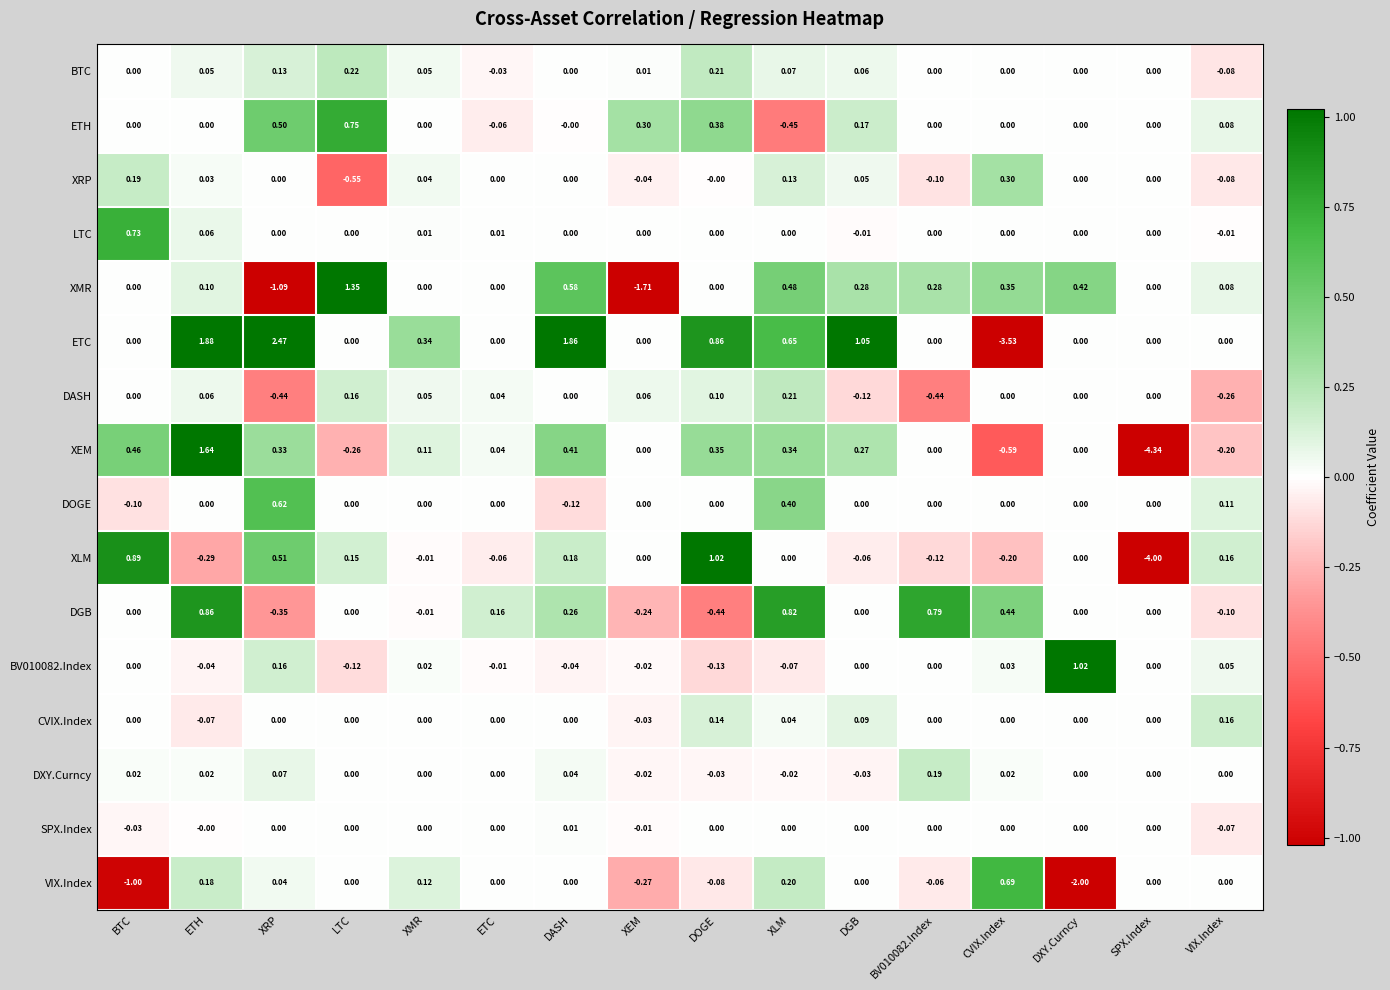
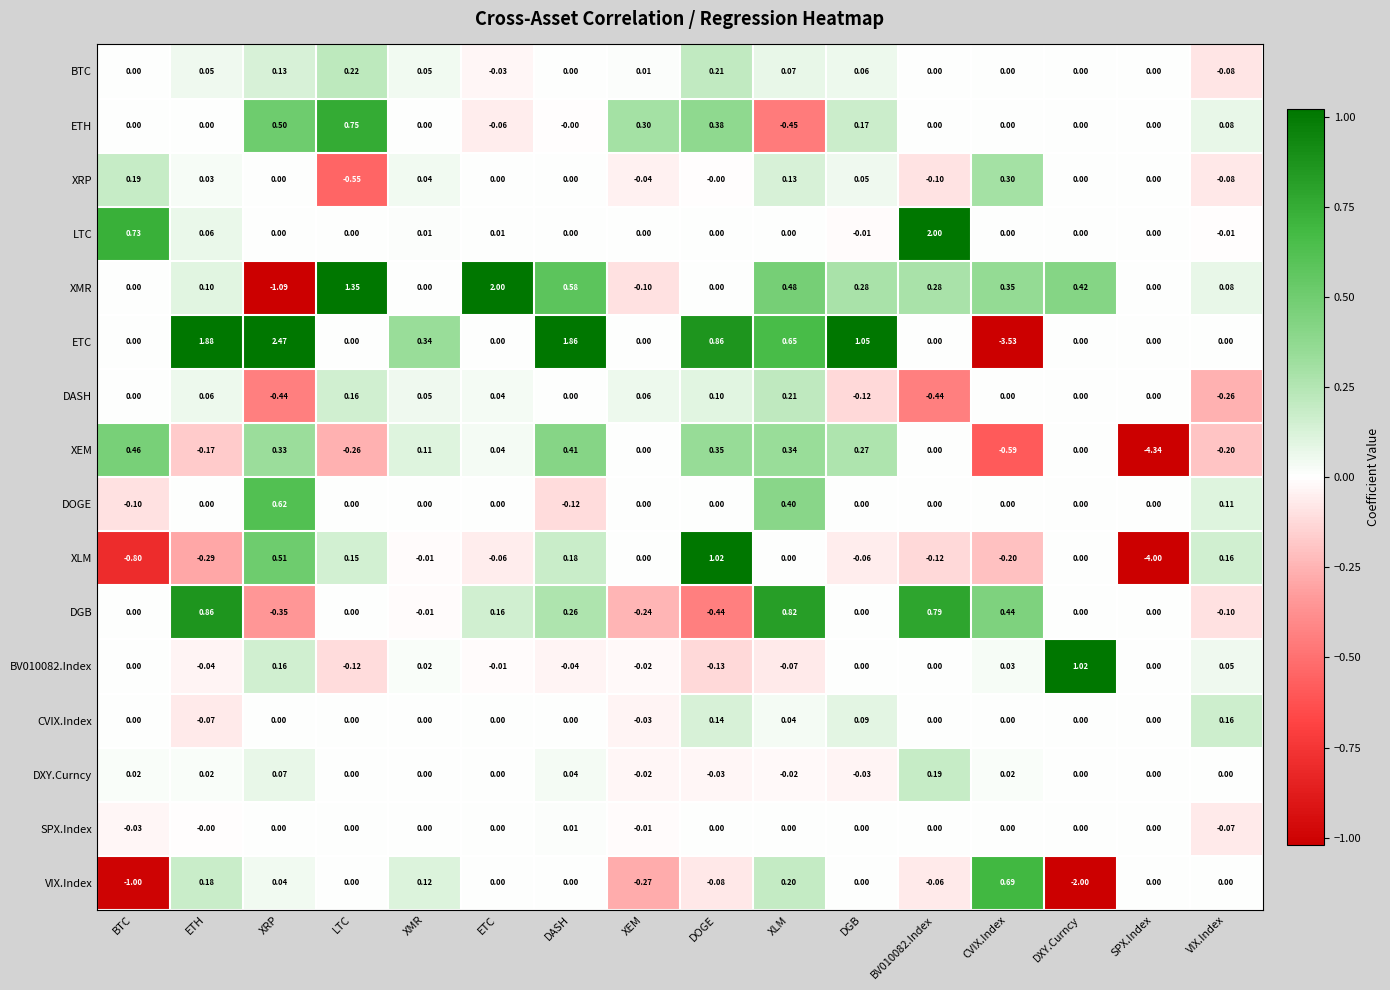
  {
    "LTC": {
      "BTC": 0.73,
      "ETH": 0.06,
      "XRP": 0.00,
      "LTC": 0.00,
      "XMR": 0.01,
      "ETC": 0.01,
      "DASH": 0.00,
      "XEM": 0.00,
      "DOGE": 0.00,
      "XLM": 0.00,
      "DGB": -0.01,
-     "BV010082.Index": 0.00,
+     "BV010082.Index": 2.00,
      "CVIX.Index": 0.00,
      "DXY.Curncy": 0.00,
      "SPX.Index": 0.00,
      "VIX.Index": -0.01
    },
    "XMR": {
      "BTC": 0.00,
      "ETH": 0.10,
      "XRP": -1.09,
      "LTC": 1.35,
      "XMR": 0.00,
-     "ETC": 0.00,
+     "ETC": 2.00,
      "DASH": 0.58,
-     "XEM": -1.71,
+     "XEM": -0.10,
      "DOGE": 0.00,
      "XLM": 0.48,
      "DGB": 0.28,
      "BV010082.Index": 0.28,
      "CVIX.Index": 0.35,
      "DXY.Curncy": 0.42,
      "SPX.Index": 0.00,
      "VIX.Index": 0.08
    },
    "XEM": {
      "BTC": 0.46,
-     "ETH": 1.64,
+     "ETH": -0.17,
      "XRP": 0.33,
      "LTC": -0.26,
      "XMR": 0.11,
      "ETC": 0.04,
      "DASH": 0.41,
      "XEM": 0.00,
      "DOGE": 0.35,
      "XLM": 0.34,
      "DGB": 0.27,
      "BV010082.Index": 0.00,
      "CVIX.Index": -0.59,
      "DXY.Curncy": 0.00,
      "SPX.Index": -4.34,
      "VIX.Index": -0.20
    },
    "XLM": {
-     "BTC": 0.89,
+     "BTC": -0.80,
      "ETH": -0.29,
      "XRP": 0.51,
      "LTC": 0.15,
      "XMR": -0.01,
      "ETC": -0.06,
      "DASH": 0.18,
      "XEM": 0.00,
      "DOGE": 1.02,
      "XLM": 0.00,
      "DGB": -0.06,
      "BV010082.Index": -0.12,
      "CVIX.Index": -0.20,
      "DXY.Curncy": 0.00,
      "SPX.Index": -4.00,
      "VIX.Index": 0.16
    }
  }
